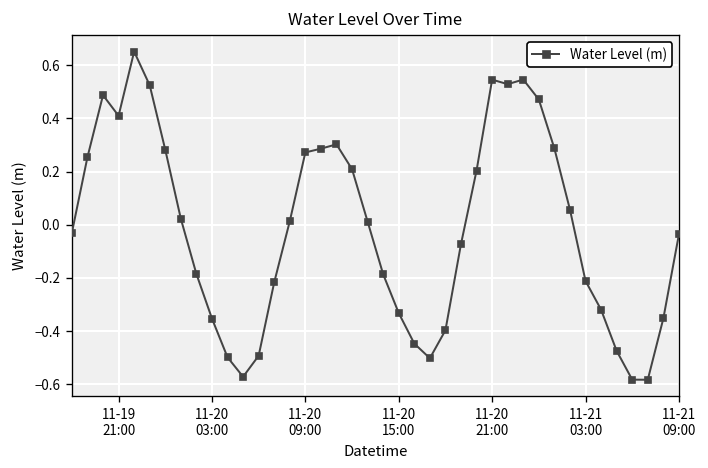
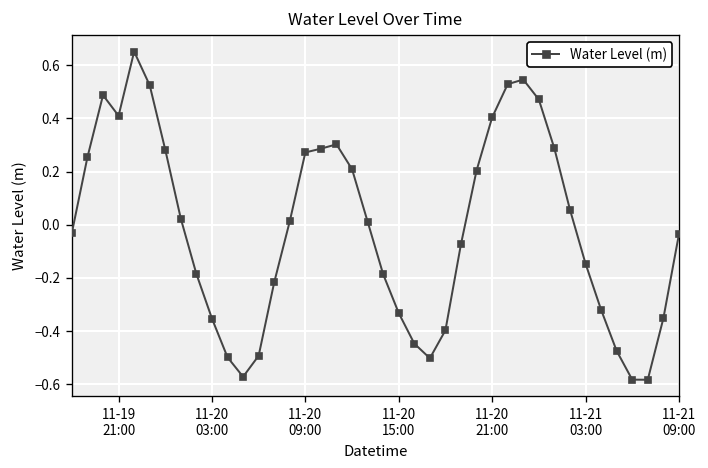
  {
    "11-19 21:00": 0.41,
    "11-20 03:00": -0.35,
    "11-20 09:00": 0.27,
    "11-20 15:00": -0.33,
-   "11-20 21:00": 0.55,
-   "11-21 03:00": -0.21,
+   "11-20 21:00": 0.40,
+   "11-21 03:00": -0.15,
    "11-21 09:00": -0.04
  }
